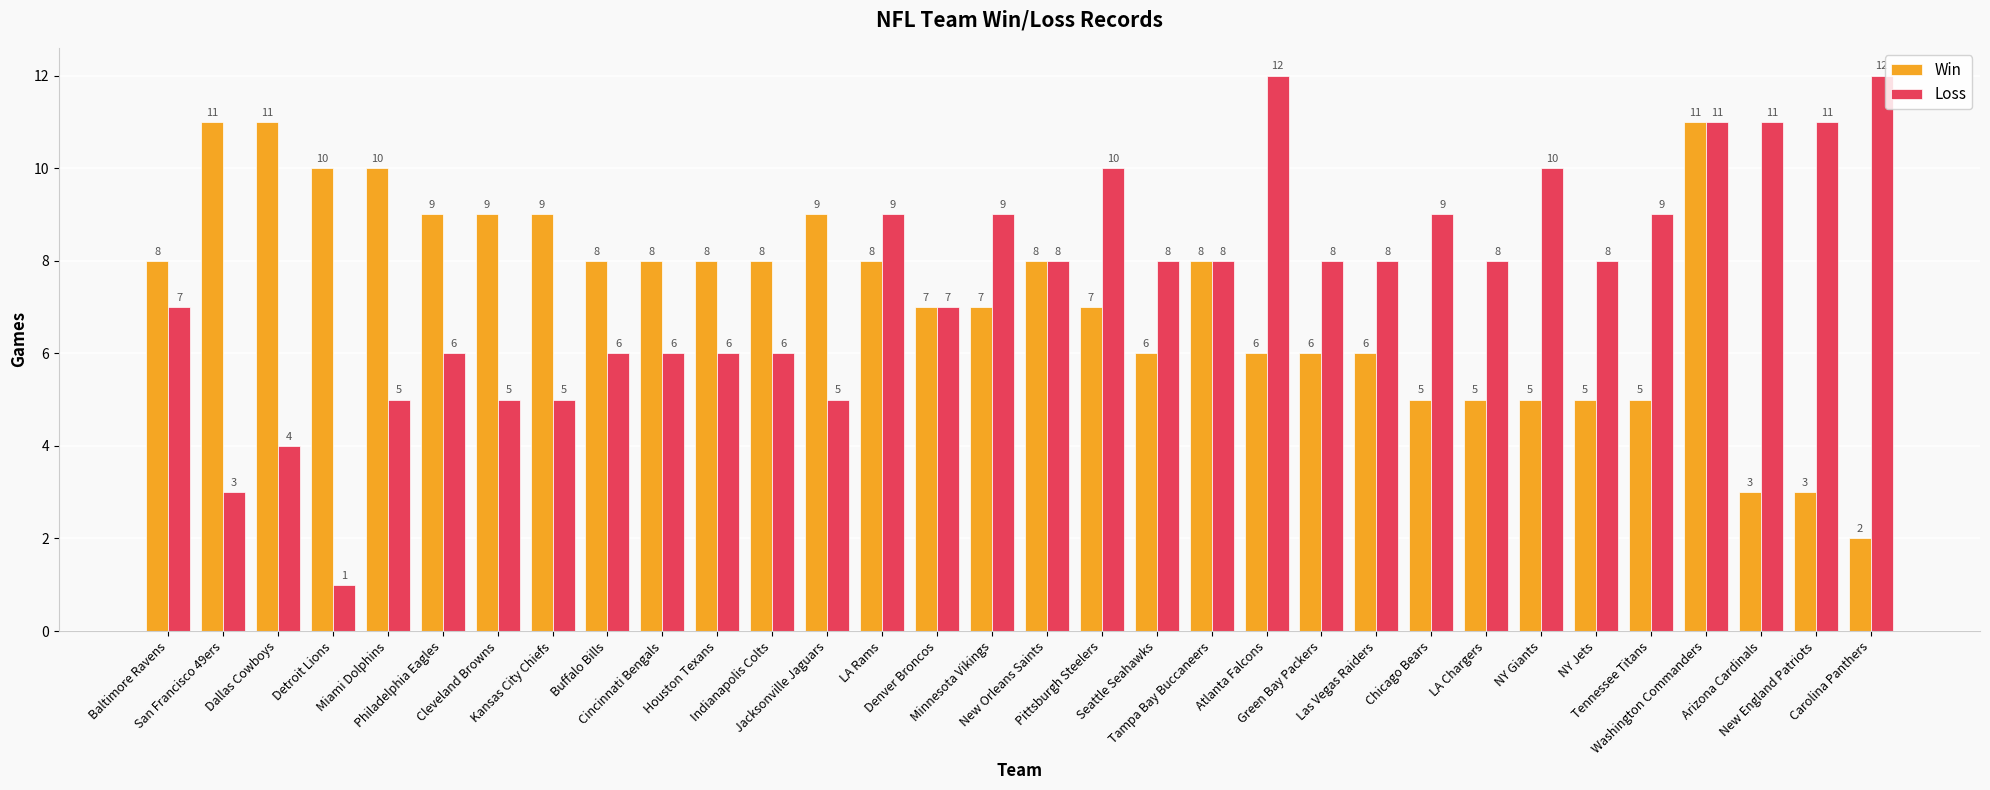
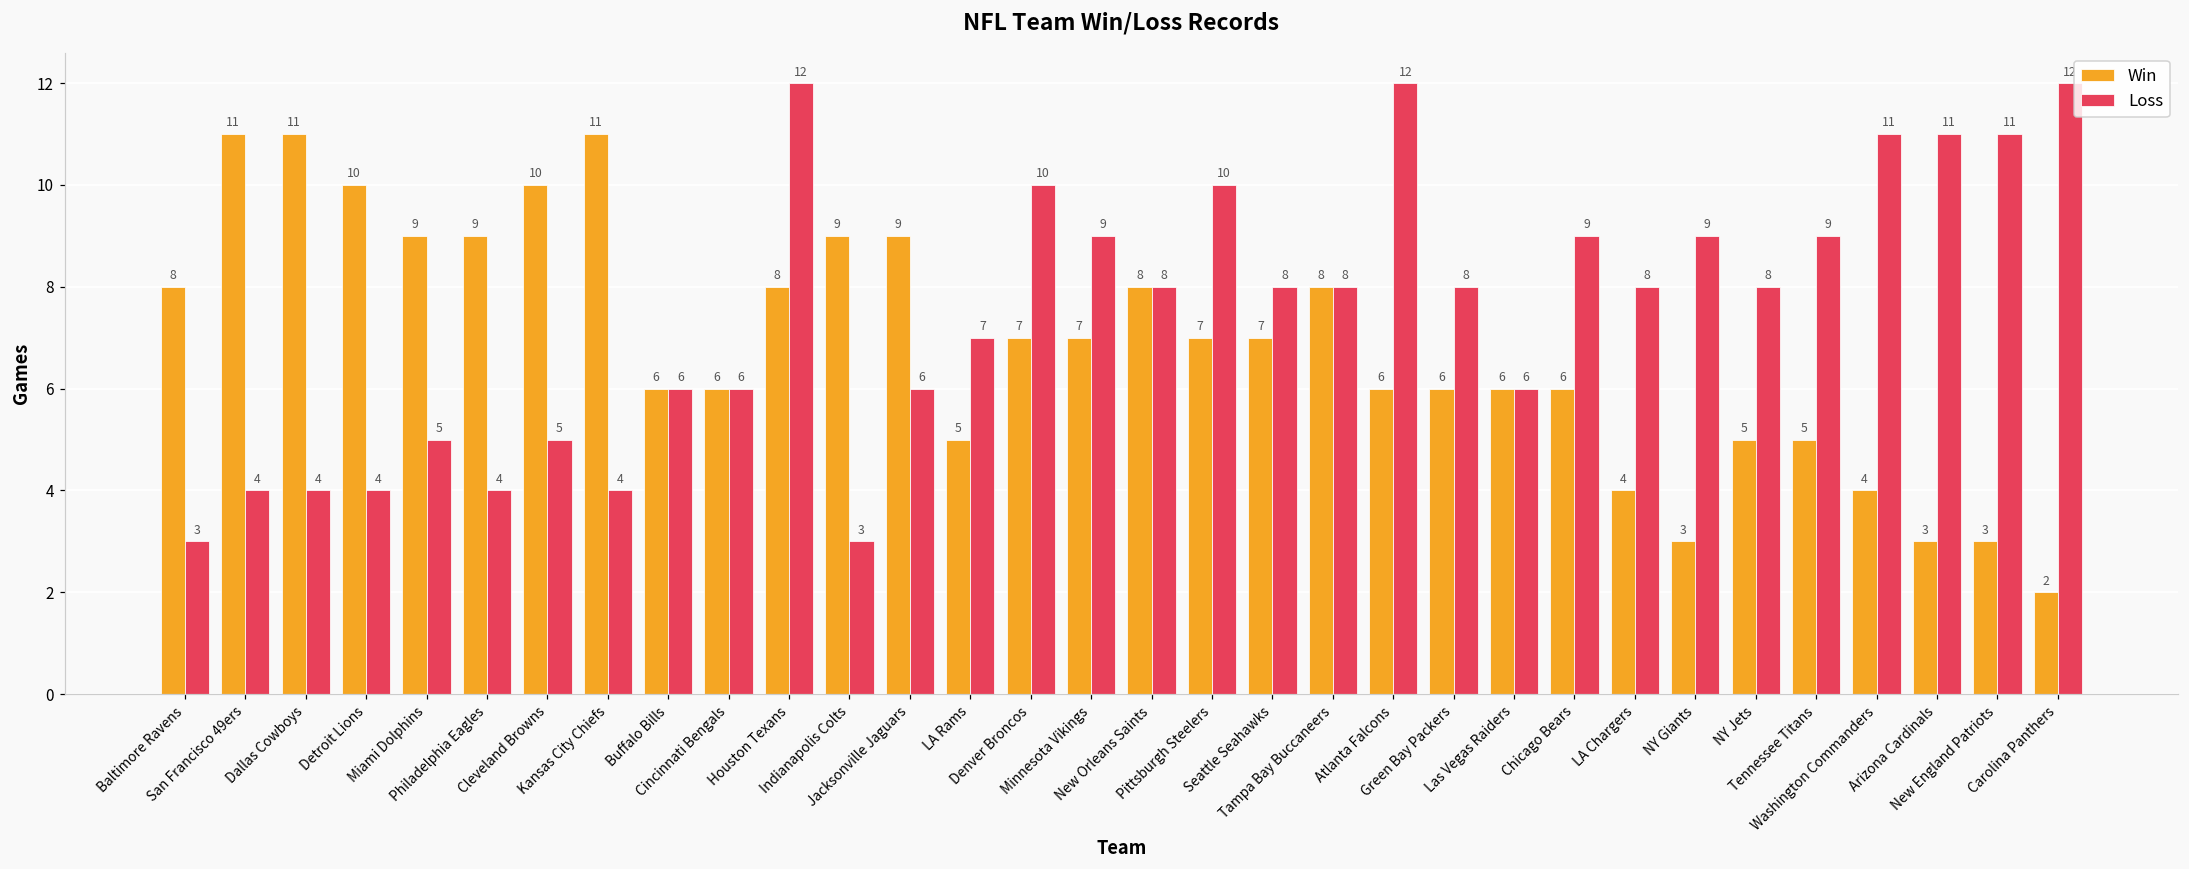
  {
    "Win": {
      "Baltimore Ravens": 8,
      "San Francisco 49ers": 11,
      "Dallas Cowboys": 11,
      "Detroit Lions": 10,
-     "Miami Dolphins": 10,
+     "Miami Dolphins": 9,
      "Philadelphia Eagles": 9,
-     "Cleveland Browns": 9,
-     "Kansas City Chiefs": 9,
-     "Buffalo Bills": 8,
-     "Cincinnati Bengals": 8,
+     "Cleveland Browns": 10,
+     "Kansas City Chiefs": 11,
+     "Buffalo Bills": 6,
+     "Cincinnati Bengals": 6,
      "Houston Texans": 8,
-     "Indianapolis Colts": 8,
+     "Indianapolis Colts": 9,
      "Jacksonville Jaguars": 9,
-     "LA Rams": 8,
+     "LA Rams": 5,
      "Denver Broncos": 7,
      "Minnesota Vikings": 7,
      "New Orleans Saints": 8,
      "Pittsburgh Steelers": 7,
-     "Seattle Seahawks": 6,
+     "Seattle Seahawks": 7,
      "Tampa Bay Buccaneers": 8,
      "Atlanta Falcons": 6,
      "Green Bay Packers": 6,
      "Las Vegas Raiders": 6,
-     "Chicago Bears": 5,
-     "LA Chargers": 5,
-     "NY Giants": 5,
+     "Chicago Bears": 6,
+     "LA Chargers": 4,
+     "NY Giants": 3,
      "NY Jets": 5,
      "Tennessee Titans": 5,
-     "Washington Commanders": 11,
+     "Washington Commanders": 4,
      "Arizona Cardinals": 3,
      "New England Patriots": 3,
      "Carolina Panthers": 2
    },
    "Loss": {
-     "Baltimore Ravens": 7,
-     "San Francisco 49ers": 3,
+     "Baltimore Ravens": 3,
+     "San Francisco 49ers": 4,
      "Dallas Cowboys": 4,
-     "Detroit Lions": 1,
+     "Detroit Lions": 4,
      "Miami Dolphins": 5,
-     "Philadelphia Eagles": 6,
+     "Philadelphia Eagles": 4,
      "Cleveland Browns": 5,
-     "Kansas City Chiefs": 5,
+     "Kansas City Chiefs": 4,
      "Buffalo Bills": 6,
      "Cincinnati Bengals": 6,
-     "Houston Texans": 6,
-     "Indianapolis Colts": 6,
-     "Jacksonville Jaguars": 5,
-     "LA Rams": 9,
-     "Denver Broncos": 7,
+     "Houston Texans": 12,
+     "Indianapolis Colts": 3,
+     "Jacksonville Jaguars": 6,
+     "LA Rams": 7,
+     "Denver Broncos": 10,
      "Minnesota Vikings": 9,
      "New Orleans Saints": 8,
      "Pittsburgh Steelers": 10,
      "Seattle Seahawks": 8,
      "Tampa Bay Buccaneers": 8,
      "Atlanta Falcons": 12,
      "Green Bay Packers": 8,
-     "Las Vegas Raiders": 8,
+     "Las Vegas Raiders": 6,
      "Chicago Bears": 9,
      "LA Chargers": 8,
-     "NY Giants": 10,
+     "NY Giants": 9,
      "NY Jets": 8,
      "Tennessee Titans": 9,
      "Washington Commanders": 11,
      "Arizona Cardinals": 11,
      "New England Patriots": 11
    }
  }
